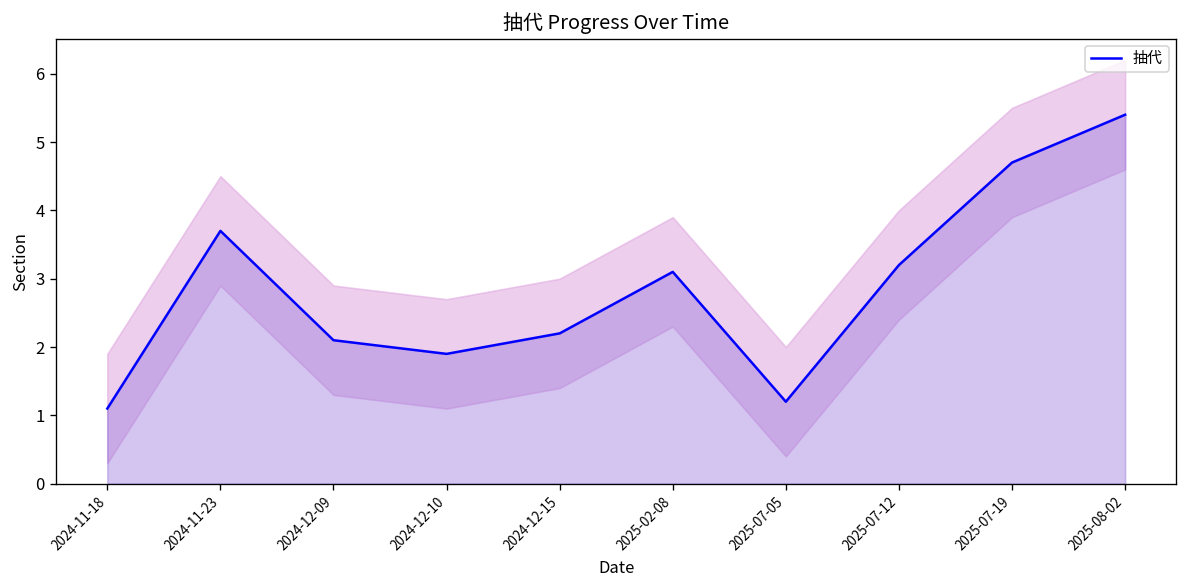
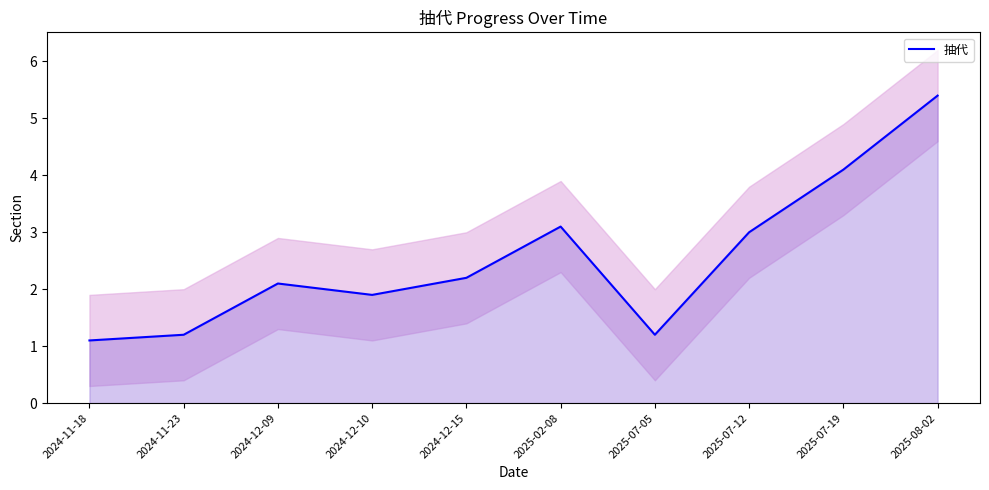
  {
    "抽代": {
      "2024-11-18": 1.1,
-     "2024-11-23": 3.7,
+     "2024-11-23": 1.2,
      "2024-12-09": 2.1,
      "2024-12-10": 1.9,
      "2024-12-15": 2.2,
      "2025-02-08": 3.1,
      "2025-07-05": 1.2,
-     "2025-07-12": 3.2,
-     "2025-07-19": 4.7,
+     "2025-07-12": 3.0,
+     "2025-07-19": 4.1,
      "2025-08-02": 5.4
    }
  }
